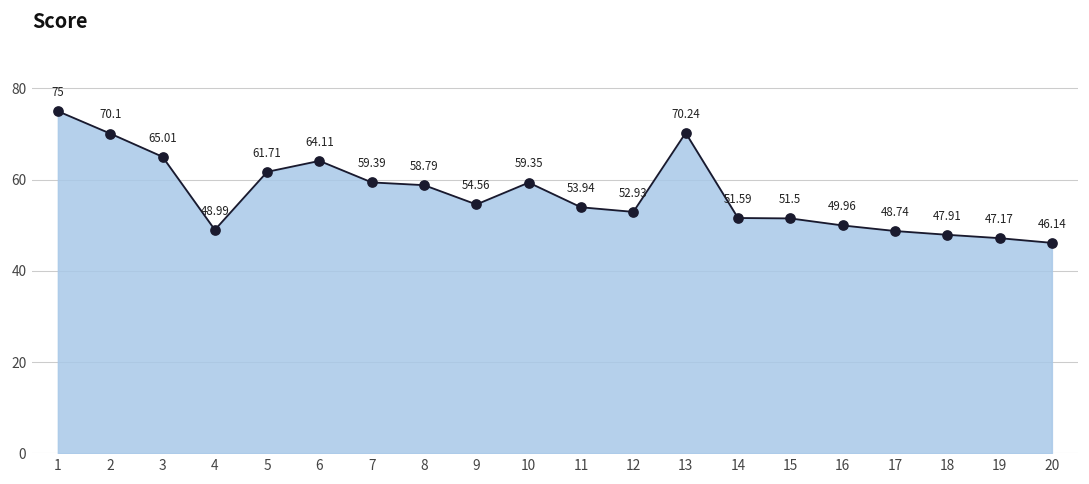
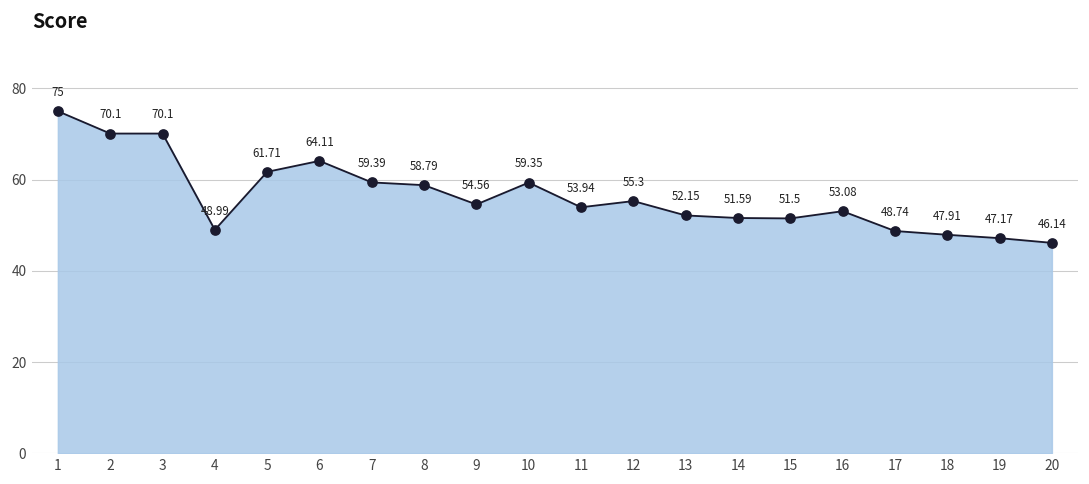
  {
    "1": 75,
    "2": 70.1,
-   "3": 65.01,
+   "3": 70.1,
    "4": 48.99,
    "5": 61.71,
    "6": 64.11,
    "7": 59.39,
    "8": 58.79,
    "9": 54.56,
    "10": 59.35,
    "11": 53.94,
-   "12": 52.93,
-   "13": 70.24,
+   "12": 55.3,
+   "13": 52.15,
    "14": 51.59,
    "15": 51.5,
-   "16": 49.96,
+   "16": 53.08,
    "17": 48.74,
    "18": 47.91,
    "19": 47.17,
    "20": 46.14
  }
